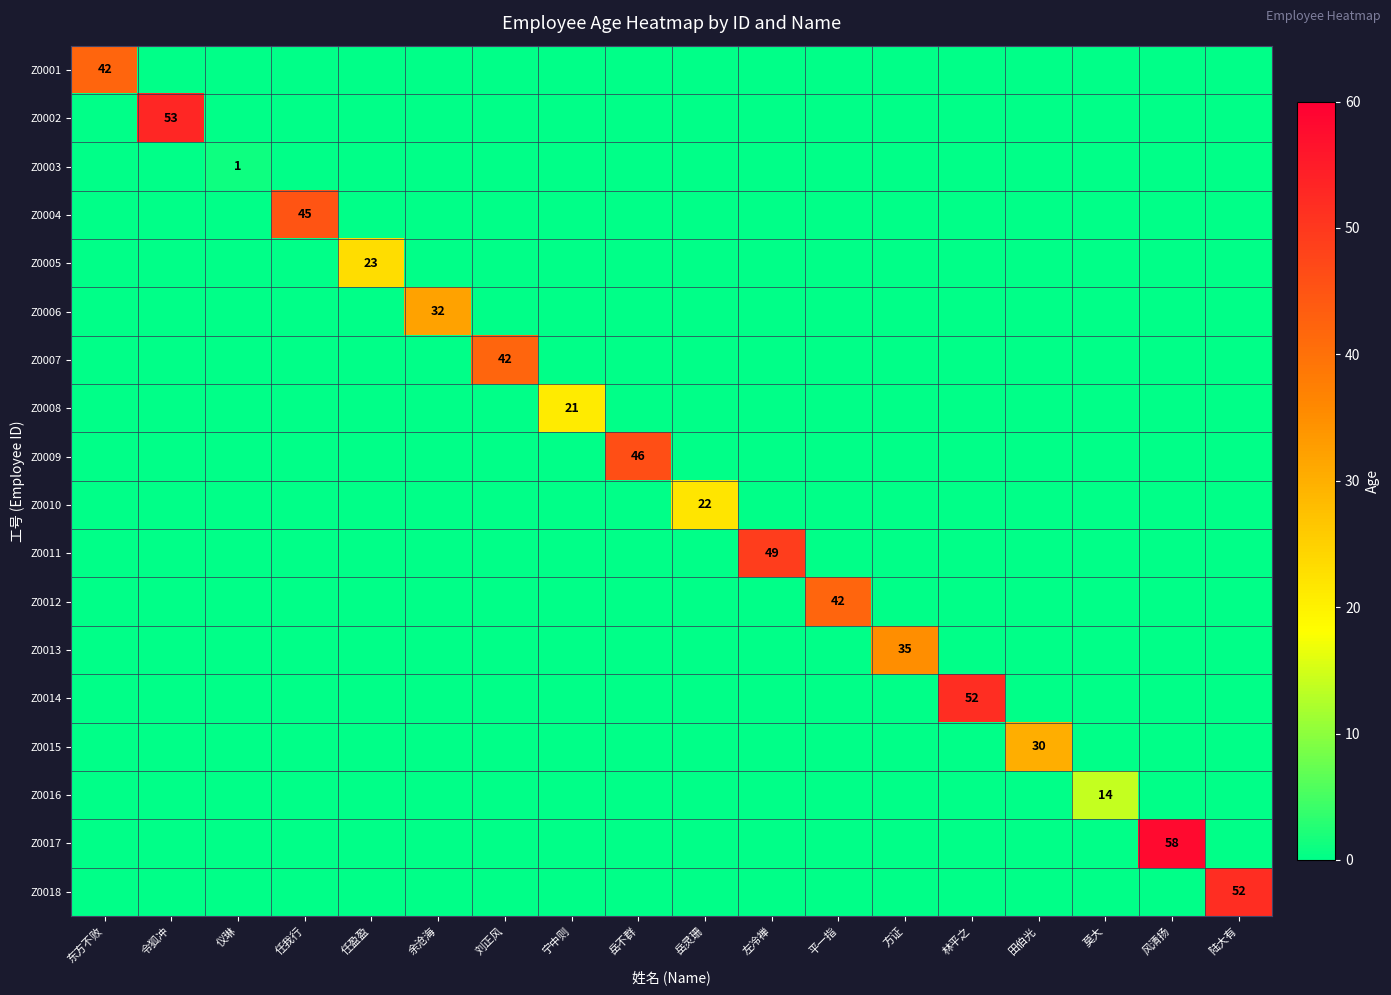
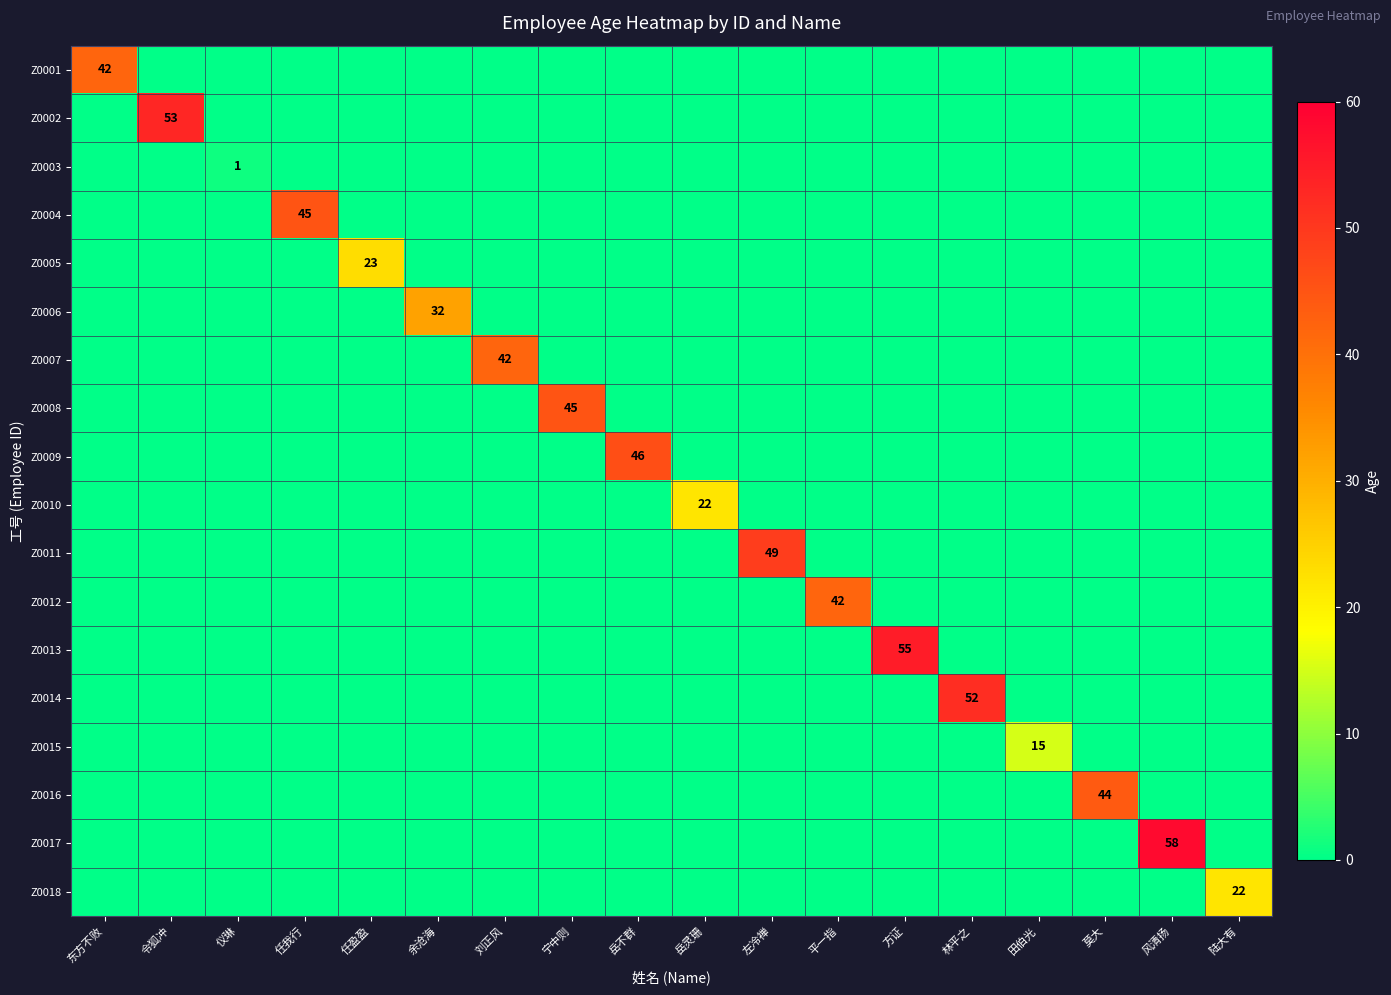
  {
    "Z0001": {
      "东方不败": 42
    },
    "Z0002": {
      "令狐冲": 53
    },
    "Z0003": {
      "仪琳": 1
    },
    "Z0004": {
      "任我行": 45
    },
    "Z0005": {
      "任盈盈": 23
    },
    "Z0006": {
      "余沧海": 32
    },
    "Z0007": {
      "刘正风": 42
    },
    "Z0008": {
-     "宁中则": 21
+     "宁中则": 45
    },
    "Z0009": {
      "岳不群": 46
    },
    "Z0010": {
      "岳灵珊": 22
    },
    "Z0011": {
      "左冷禅": 49
    },
    "Z0012": {
      "平一指": 42
    },
    "Z0013": {
-     "方证": 35
+     "方证": 55
    },
    "Z0014": {
      "林平之": 52
    },
    "Z0015": {
-     "田伯光": 30
+     "田伯光": 15
    },
    "Z0016": {
-     "莫大": 14
+     "莫大": 44
    },
    "Z0017": {
      "风清扬": 58
    },
    "Z0018": {
-     "陆大有": 52
+     "陆大有": 22
    }
  }
